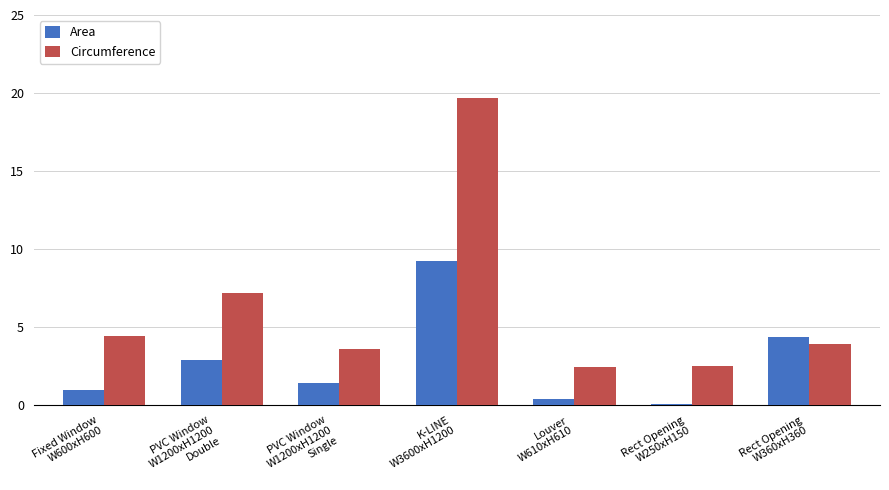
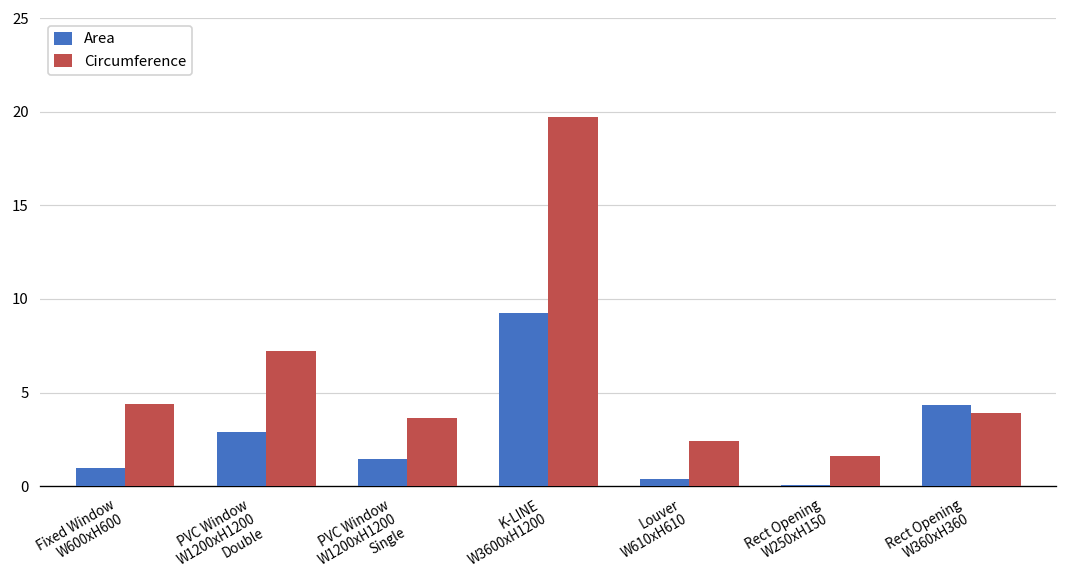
  {
    "Area": {
      "Fixed Window W600xH600": 1.0,
      "PVC Window W1200xH1200 Double": 2.9,
      "PVC Window W1200xH1200 Single": 1.4,
      "K-LINE W3600xH1200": 9.2,
      "Louver W610xH610": 0.4,
      "Rect Opening W360xH360": 4.4
    },
    "Circumference": {
      "Fixed Window W600xH600": 4.4,
      "PVC Window W1200xH1200 Double": 7.2,
      "PVC Window W1200xH1200 Single": 3.6,
      "K-LINE W3600xH1200": 19.7,
      "Louver W610xH610": 2.4,
-     "Rect Opening W250xH150": 2.5,
+     "Rect Opening W250xH150": 1.6,
      "Rect Opening W360xH360": 3.9
    }
  }
